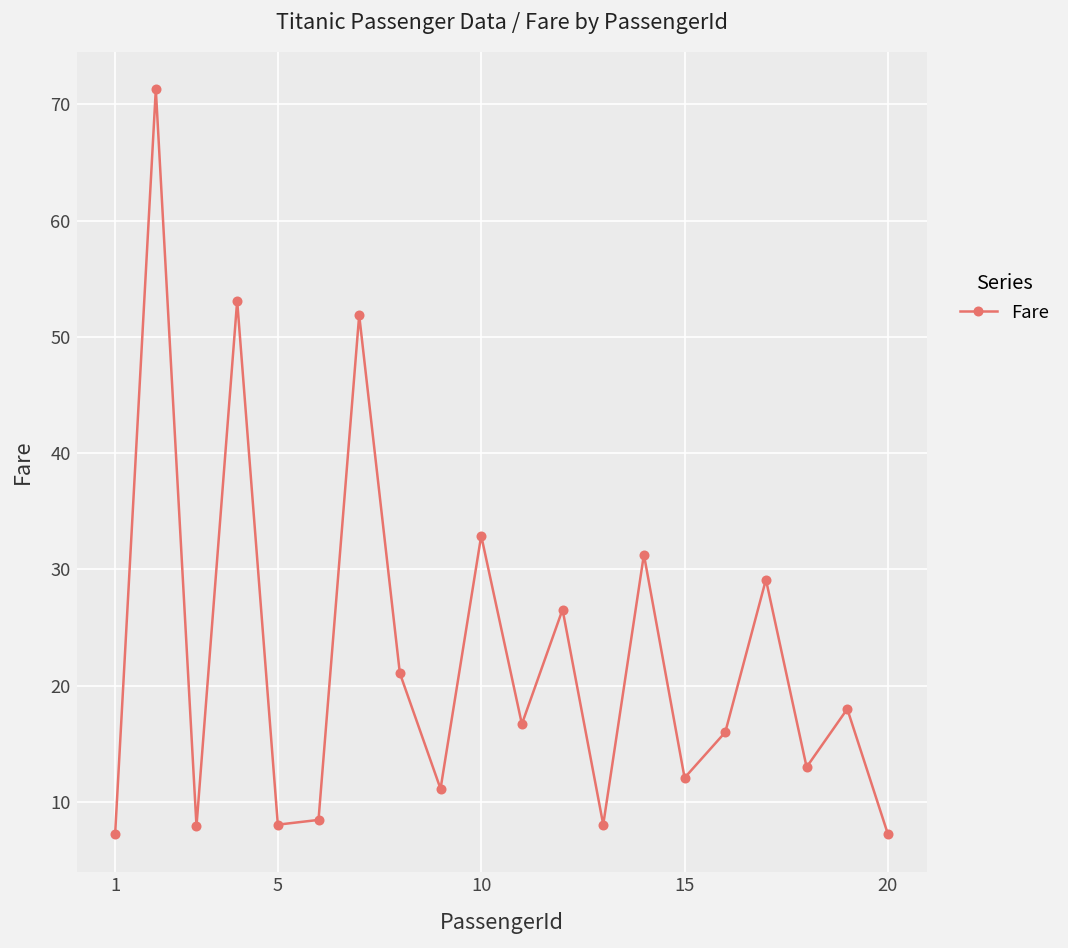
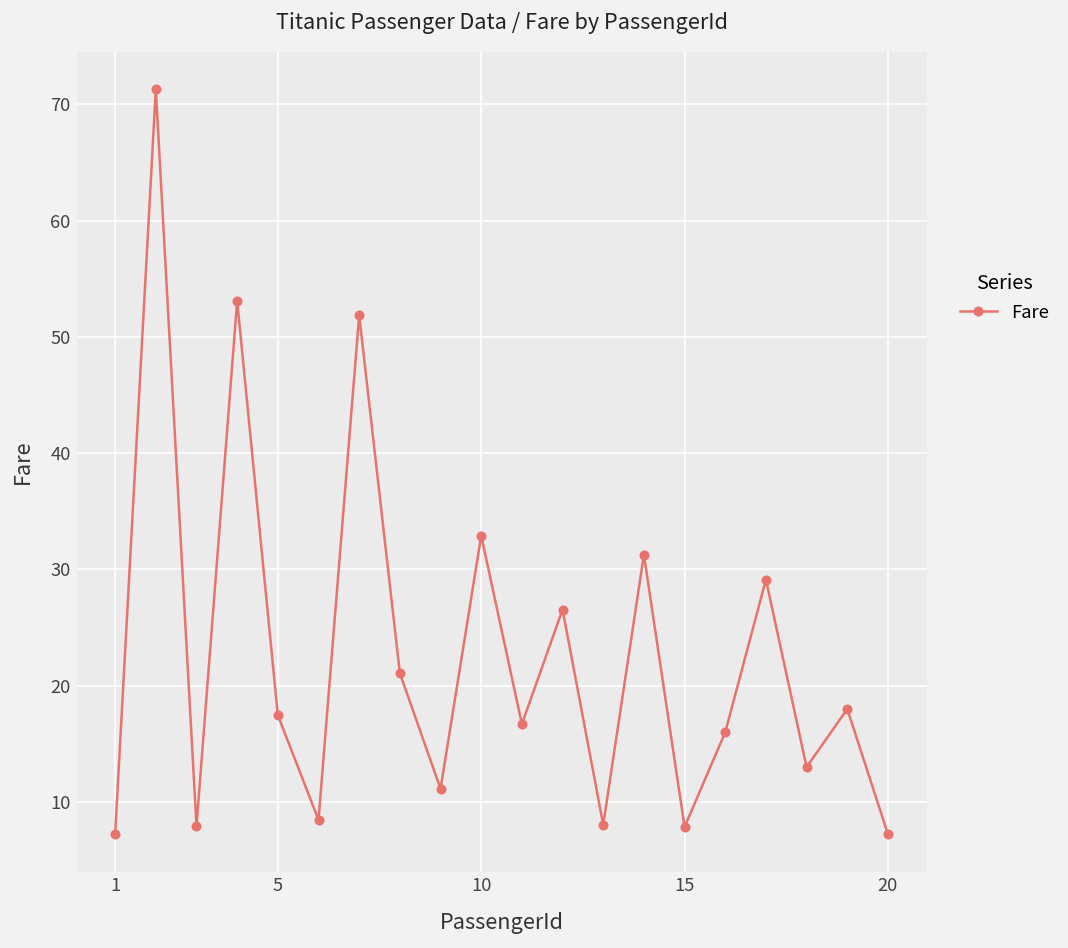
  {
    "1": 7,
-   "5": 8,
+   "5": 17,
    "10": 33,
-   "15": 12,
+   "15": 8,
    "20": 7
  }
